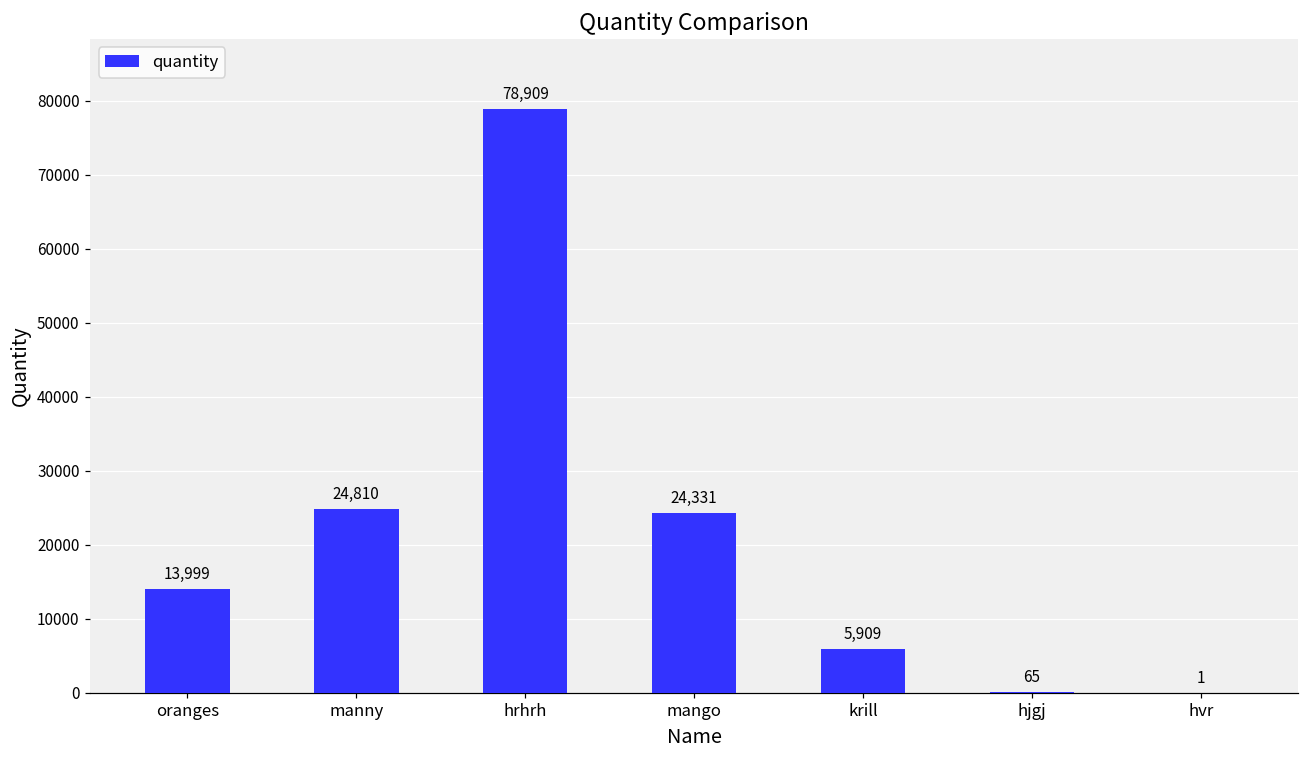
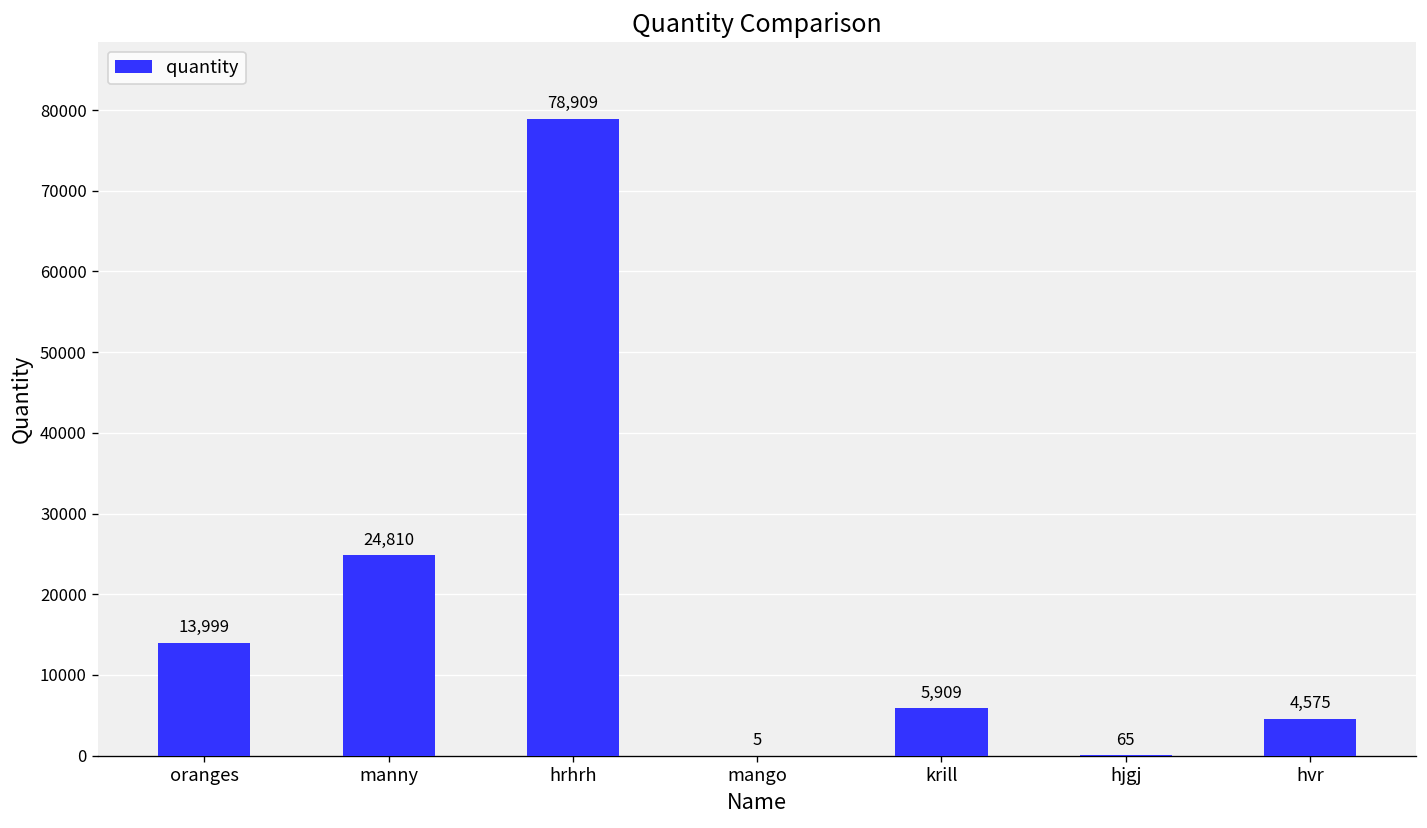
  {
    "oranges": "13,999",
    "manny": "24,810",
    "hrhrh": "78,909",
-   "mango": "24,331",
+   "mango": "5",
    "krill": "5,909",
    "hjgj": "65",
-   "hvr": "1"
+   "hvr": "4,575"
  }
